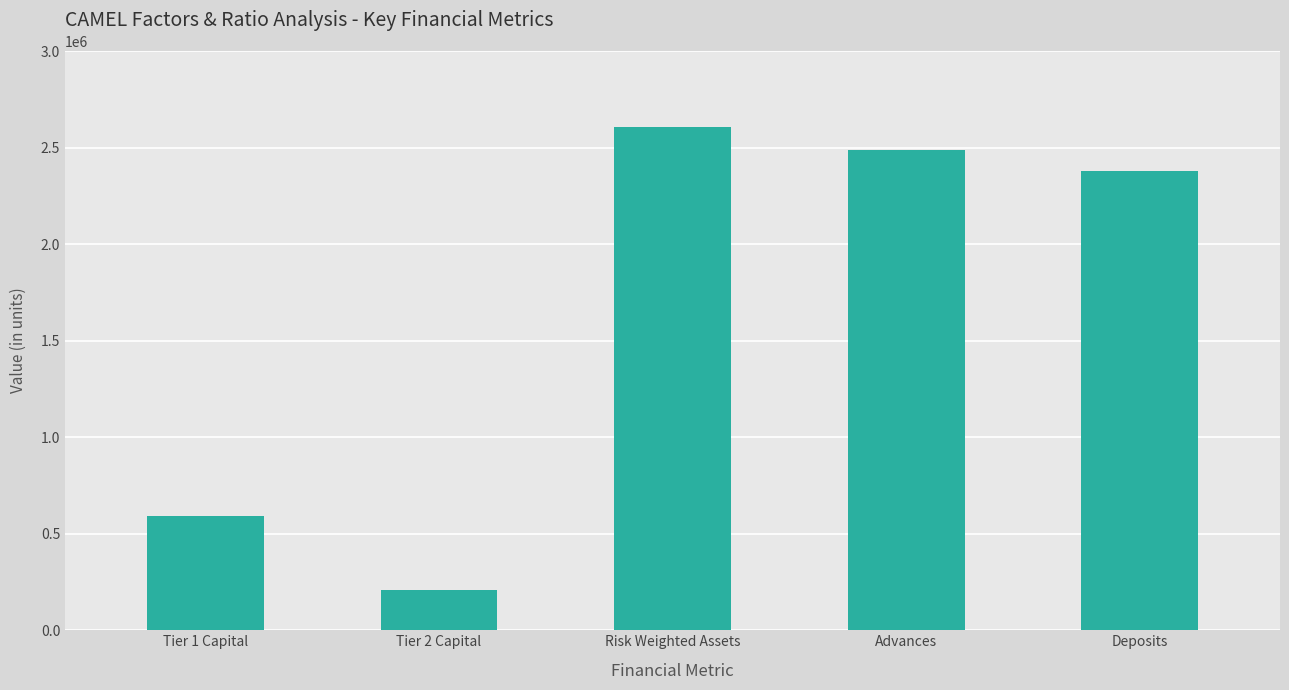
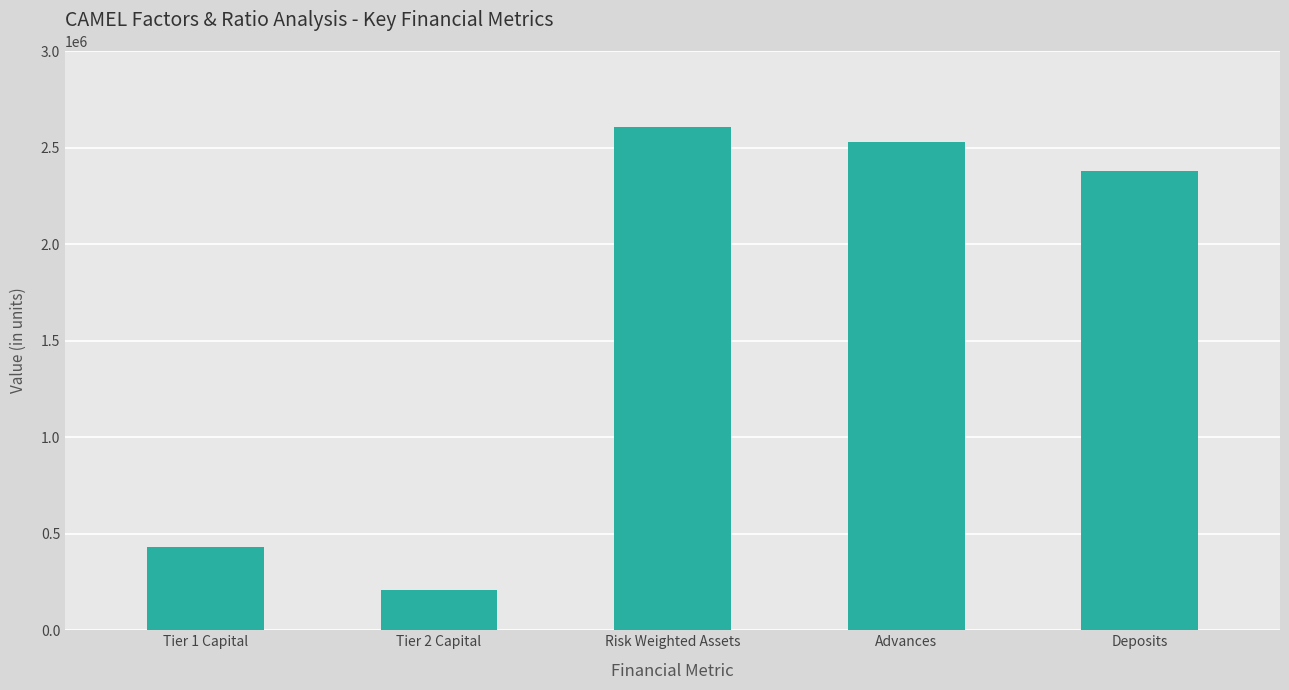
  {
-   "Tier 1 Capital": 590000,
+   "Tier 1 Capital": 430000,
    "Tier 2 Capital": 210000,
    "Risk Weighted Assets": 2610000,
-   "Advances": 2480000,
+   "Advances": 2530000,
    "Deposits": 2380000
  }
